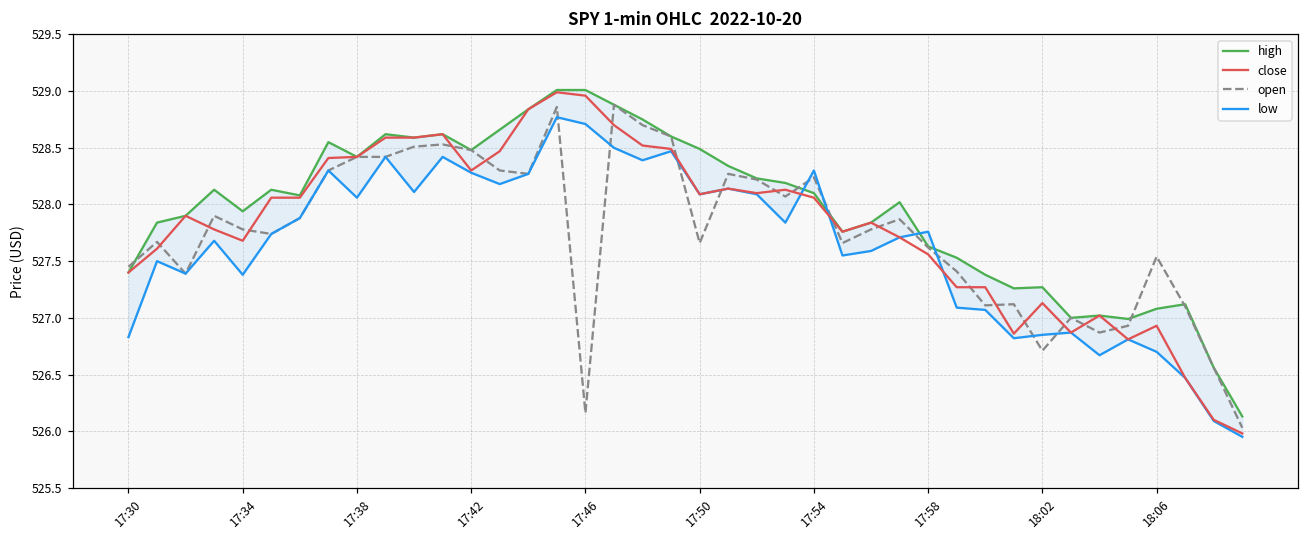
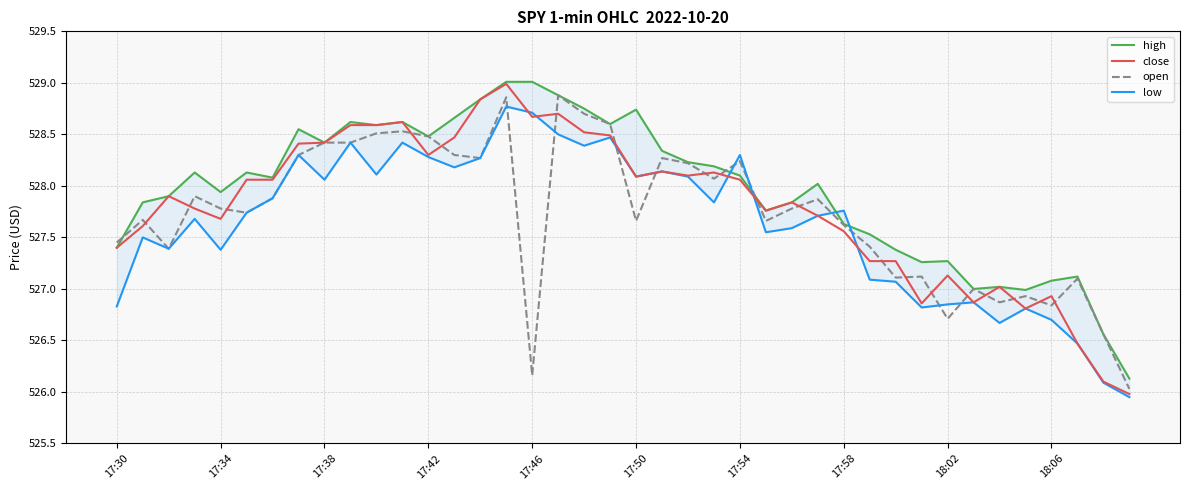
  {
    "high": {
-     "17:50": 528.49,
+     "17:50": 528.74,
      "17:54": 528.10
    },
    "close": {
      "17:34": 527.68,
-     "17:46": 528.96,
+     "17:46": 528.67,
      "17:54": 528.06,
      "17:58": 527.56,
      "18:02": 527.13,
      "18:06": 526.93
    },
    "open": {
      "17:30": 527.45,
      "17:34": 527.78,
      "17:46": 526.16,
      "17:50": 527.66,
      "17:54": 528.24,
      "18:02": 526.71,
-     "18:06": 527.54
+     "18:06": 526.84
    },
    "low": {
      "17:30": 526.83,
      "17:34": 527.38,
      "17:38": 528.06,
      "17:46": 528.71,
      "18:02": 526.85,
      "18:06": 526.70
    }
  }
